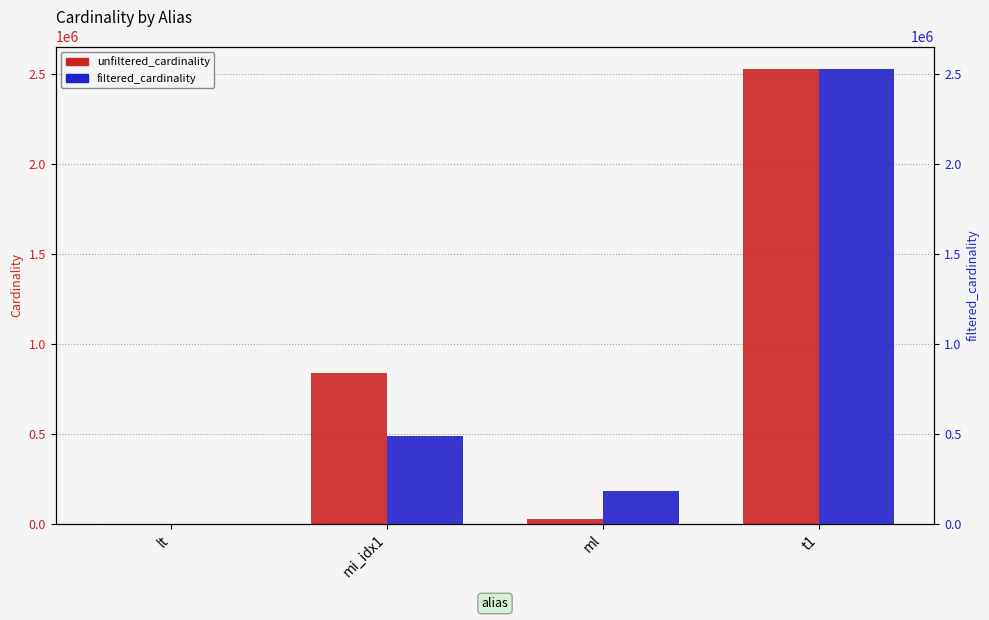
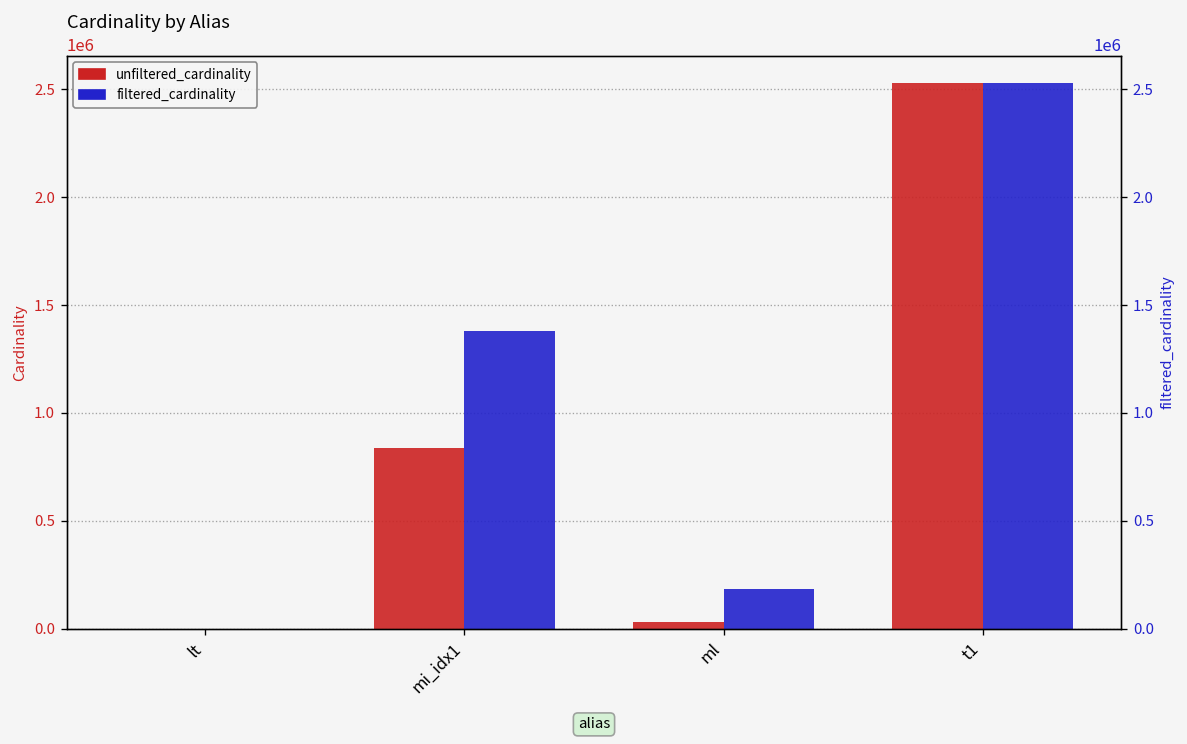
  {
    "unfiltered_cardinality": {
      "mi_idx1": 840000,
      "ml": 30000,
      "t1": 2530000
    },
    "filtered_cardinality": {
-     "mi_idx1": 490000,
+     "mi_idx1": 1380000,
      "ml": 190000,
      "t1": 2530000
    }
  }
